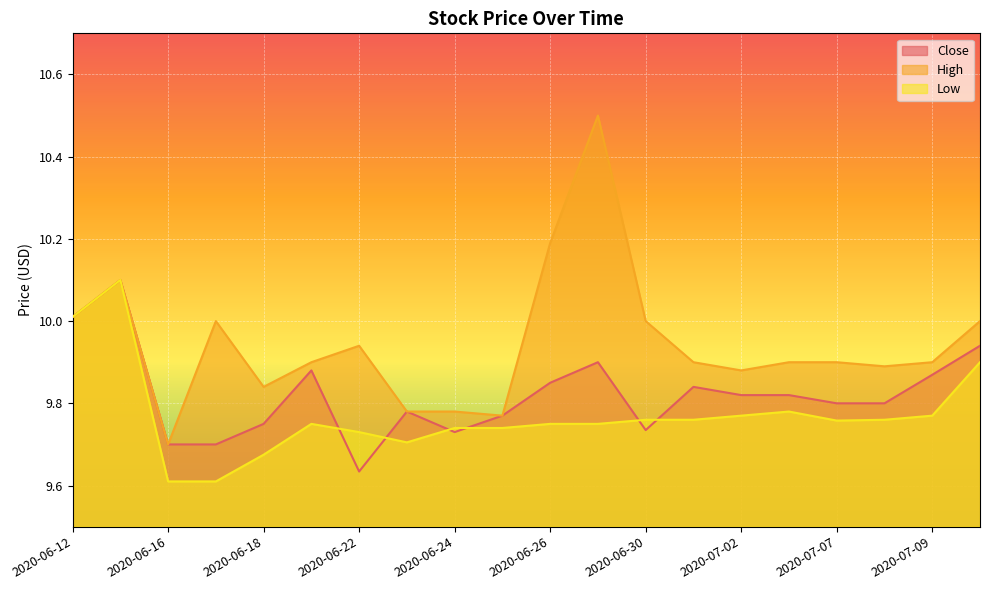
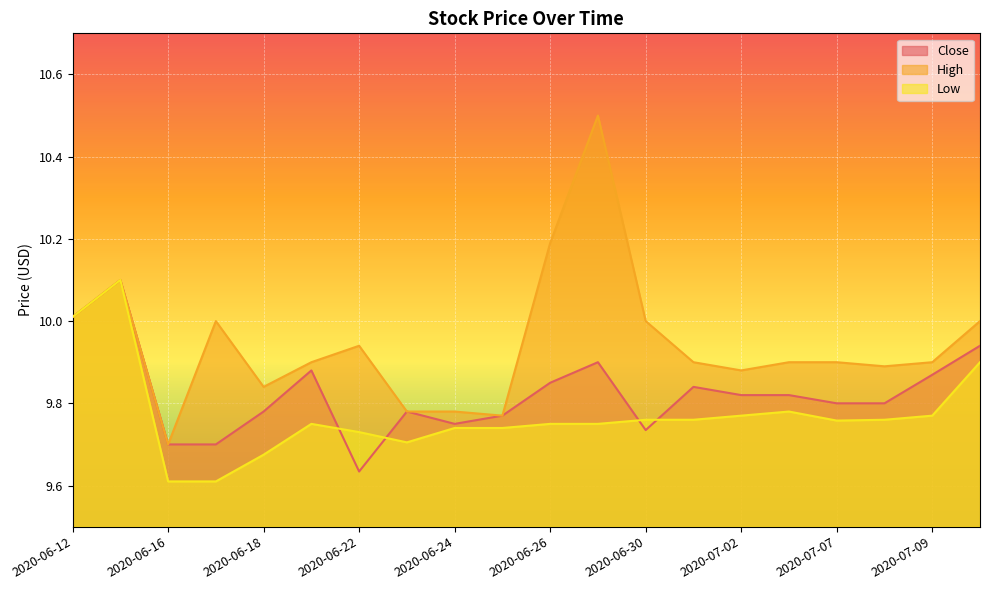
  {
    "Close": {
-     "2020-06-18": 9.75,
+     "2020-06-18": 9.78,
      "2020-06-22": 9.63,
-     "2020-06-24": 9.73,
+     "2020-06-24": 9.75,
      "2020-06-26": 9.85,
      "2020-06-30": 9.73,
      "2020-07-02": 9.82,
      "2020-07-07": 9.80,
      "2020-07-09": 9.87
    }
  }
